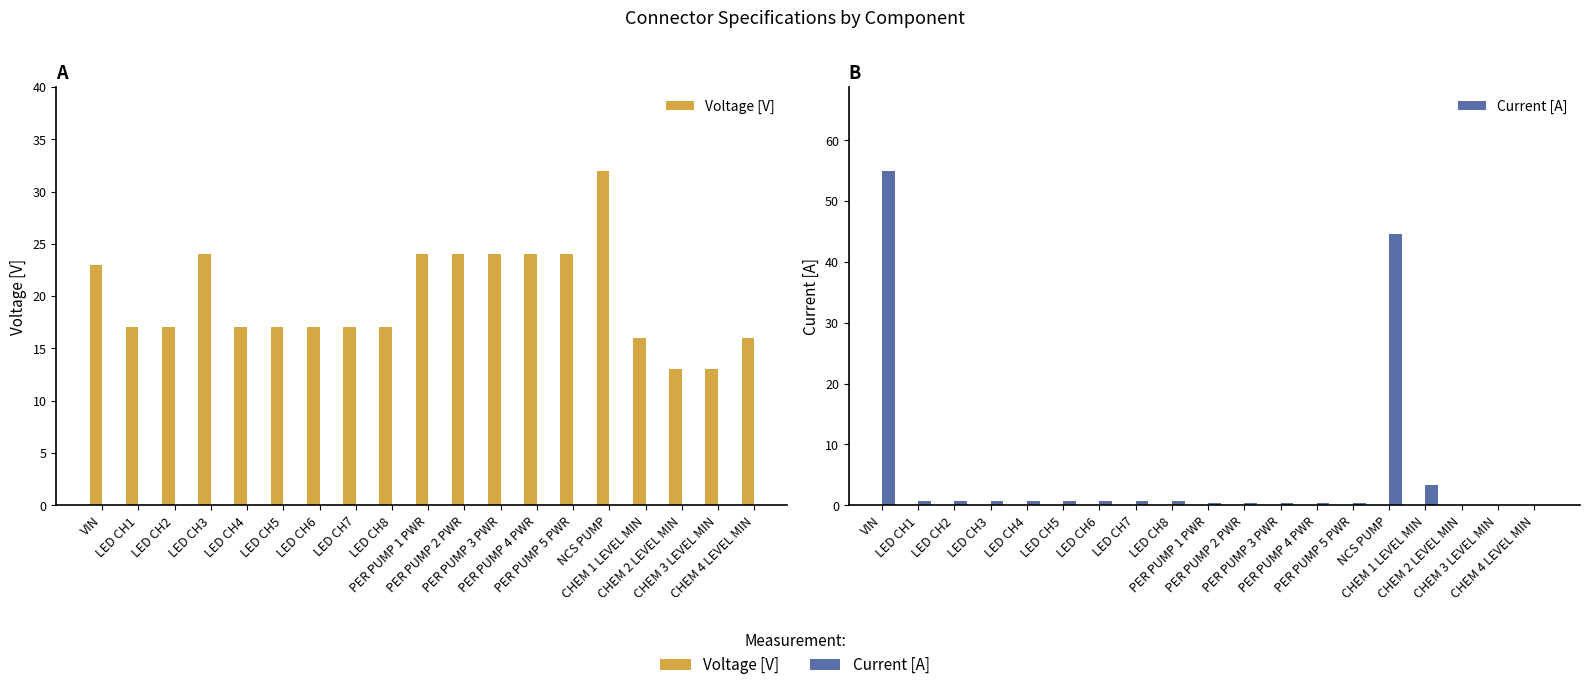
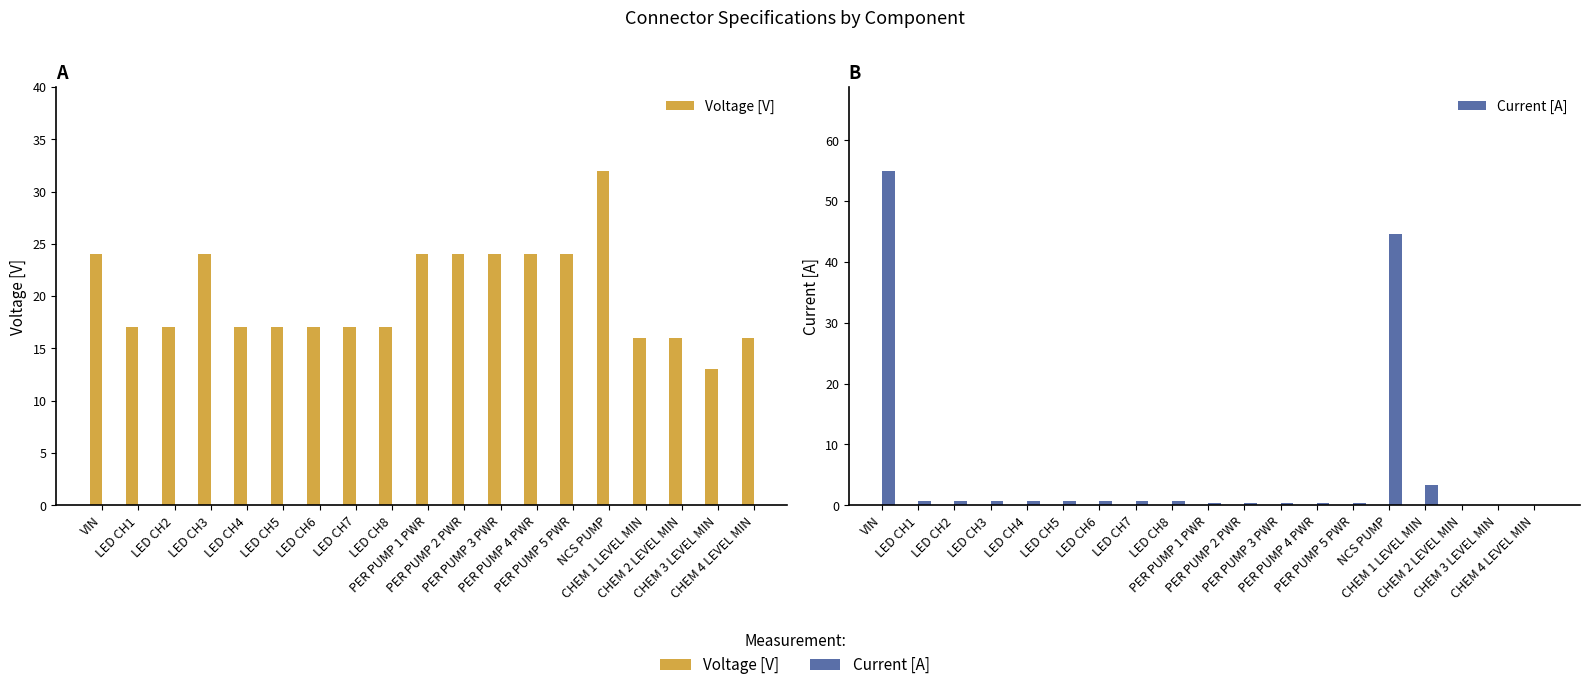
  {
    "A": {
-     "VIN": 23,
+     "VIN": 24,
      "LED CH1": 17,
      "LED CH2": 17,
      "LED CH3": 24,
      "LED CH4": 17,
      "LED CH5": 17,
      "LED CH6": 17,
      "LED CH7": 17,
      "LED CH8": 17,
      "PER PUMP 1 PWR": 24,
      "PER PUMP 2 PWR": 24,
      "PER PUMP 3 PWR": 24,
      "PER PUMP 4 PWR": 24,
      "PER PUMP 5 PWR": 24,
      "NCS PUMP": 32,
      "CHEM 1 LEVEL MIN": 16,
-     "CHEM 2 LEVEL MIN": 13,
+     "CHEM 2 LEVEL MIN": 16,
      "CHEM 3 LEVEL MIN": 13,
      "CHEM 4 LEVEL MIN": 16
    },
    "B": {
      "VIN": 55,
      "LED CH1": 1,
      "LED CH2": 1,
      "LED CH3": 1,
      "LED CH4": 1,
      "LED CH5": 1,
      "LED CH6": 1,
      "LED CH7": 1,
      "LED CH8": 1,
      "NCS PUMP": 45,
      "CHEM 1 LEVEL MIN": 3
    }
  }
